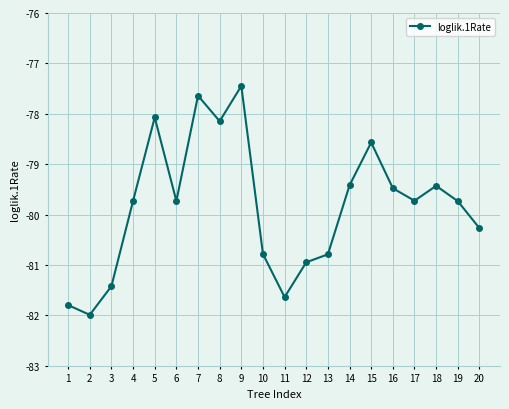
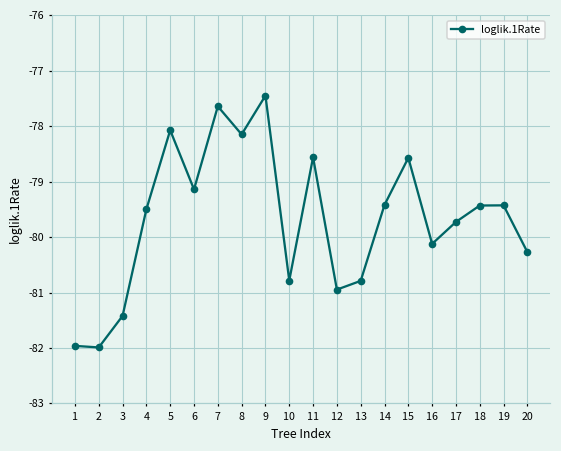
  {
-   "1": -81.8,
+   "1": -82.0,
    "2": -82.0,
    "3": -81.4,
-   "4": -79.7,
+   "4": -79.5,
    "5": -78.1,
-   "6": -79.7,
+   "6": -79.1,
    "7": -77.6,
    "8": -78.1,
    "9": -77.4,
    "10": -80.8,
-   "11": -81.6,
+   "11": -78.6,
    "12": -80.9,
    "13": -80.8,
    "14": -79.4,
    "15": -78.6,
-   "16": -79.5,
+   "16": -80.1,
    "17": -79.7,
    "18": -79.4,
-   "19": -79.7,
+   "19": -79.4,
    "20": -80.3
  }
